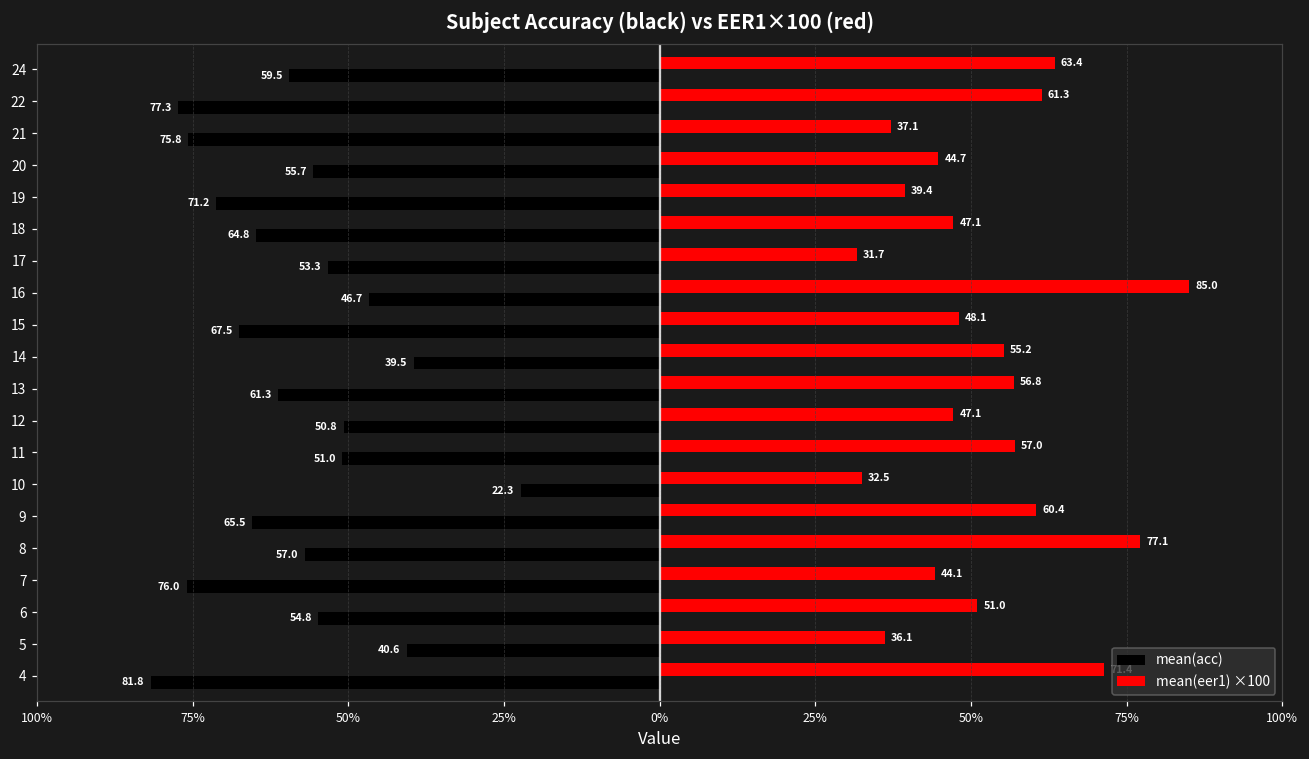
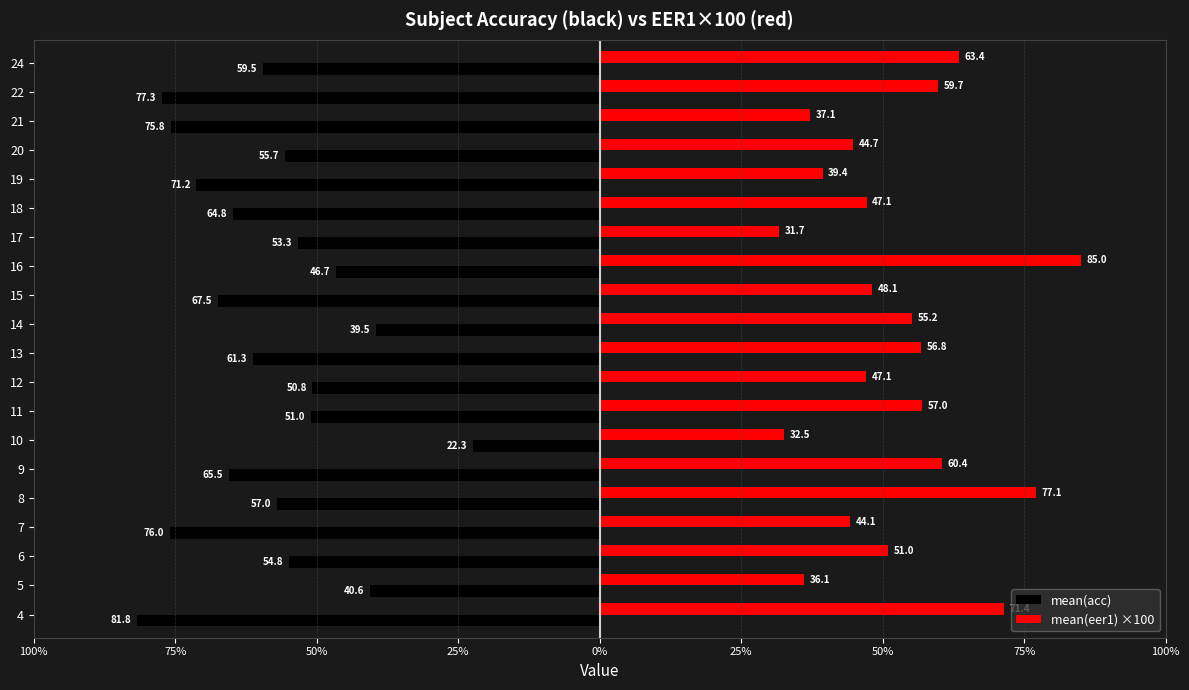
  {
    "mean(eer1) ×100": {
      "24": 63.4,
-     "22": 61.3,
+     "22": 59.7,
      "21": 37.1,
      "20": 44.7,
      "19": 39.4,
      "18": 47.1,
      "17": 31.7,
      "16": 85.0,
      "15": 48.1,
      "14": 55.2,
      "13": 56.8,
      "12": 47.1,
      "11": 57.0,
      "10": 32.5,
      "9": 60.4,
      "8": 77.1,
      "7": 44.1,
      "6": 51.0,
      "5": 36.1
    }
  }
